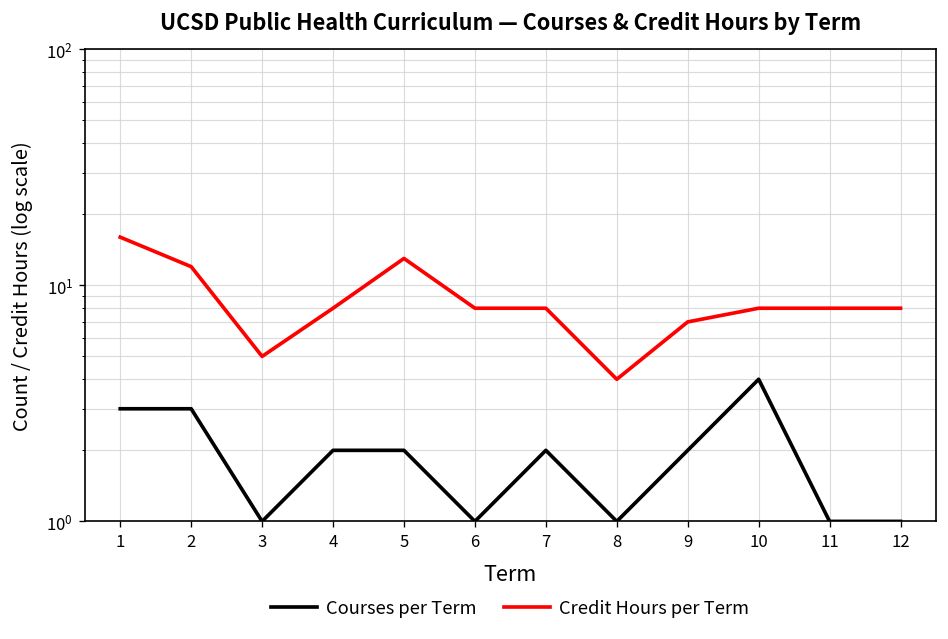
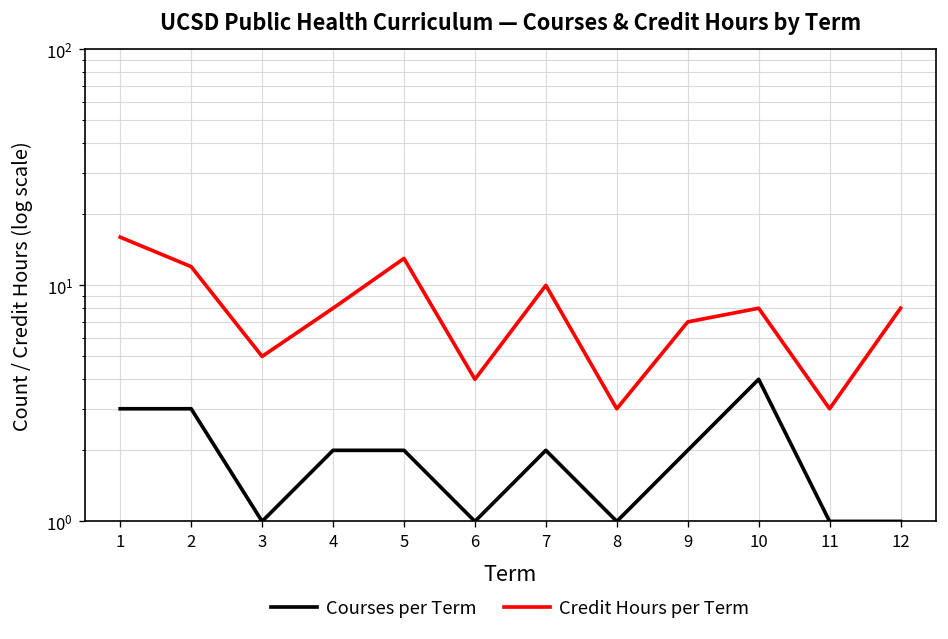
  {
    "Courses per Term": {
      "1": 3,
      "2": 3,
      "3": 1,
      "4": 2,
      "5": 2,
      "6": 1,
      "7": 2,
      "8": 1,
      "9": 2,
      "10": 4,
      "11": 1,
      "12": 1
    },
    "Credit Hours per Term": {
      "1": 16,
      "2": 12,
      "3": 5,
      "4": 8,
      "5": 13,
-     "6": 8,
-     "7": 8,
-     "8": 4,
+     "6": 4,
+     "7": 10,
+     "8": 3,
      "9": 7,
      "10": 8,
-     "11": 8,
+     "11": 3,
      "12": 8
    }
  }
